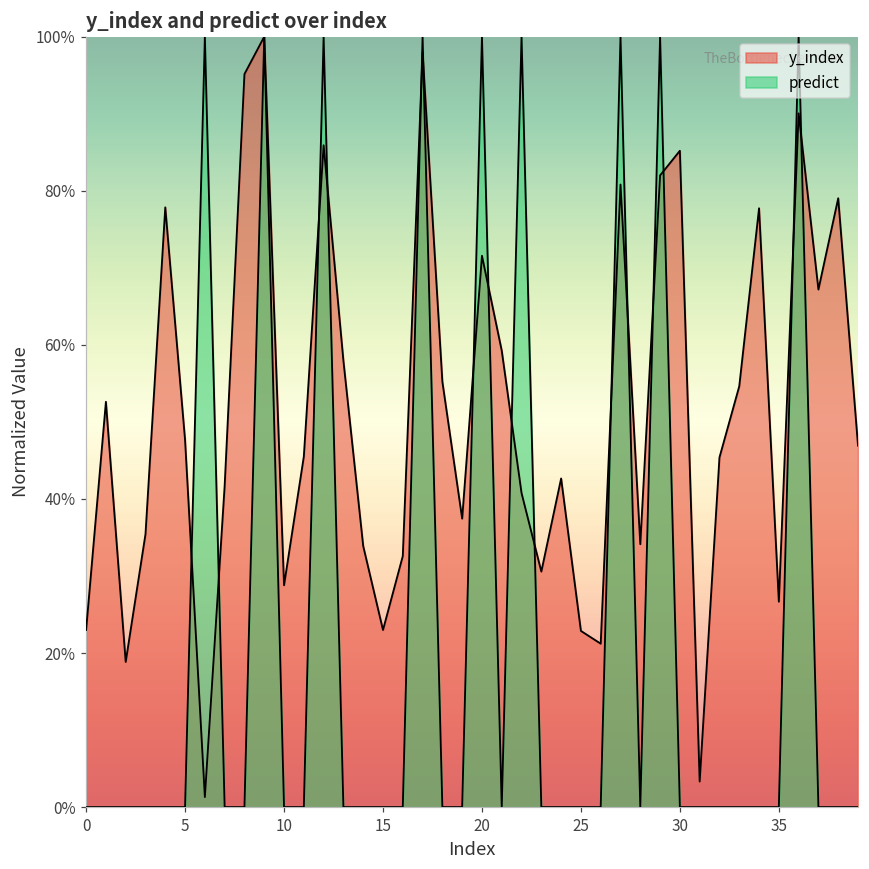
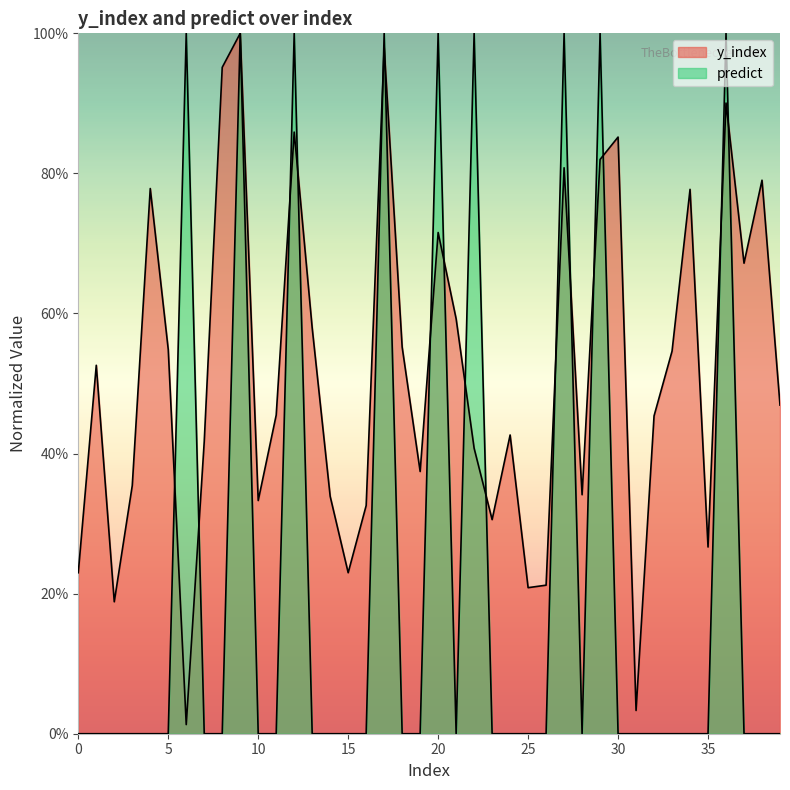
  {
    "y_index": {
      "0": "23%",
-     "5": "48%",
-     "10": "29%",
+     "5": "55%",
+     "10": "33%",
      "15": "23%",
      "20": "72%",
-     "25": "23%",
+     "25": "21%",
      "30": "85%",
      "35": "27%"
    },
    "predict": {
      "0": "0%",
      "5": "0%",
      "10": "0%",
      "15": "0%",
      "20": "100%",
      "25": "0%",
      "30": "0%",
      "35": "0%"
    }
  }
